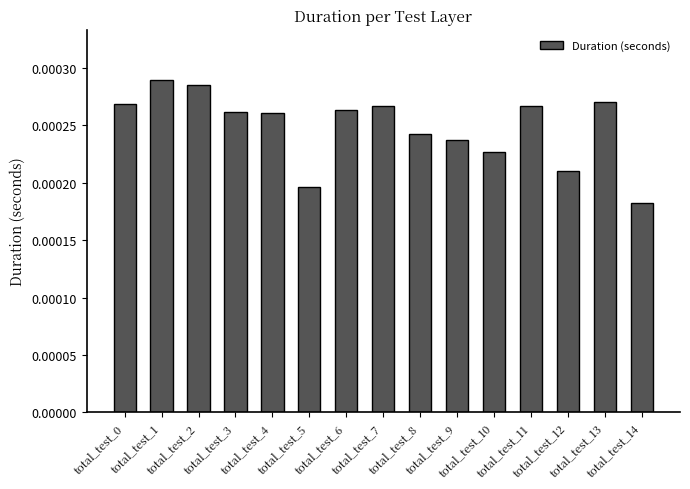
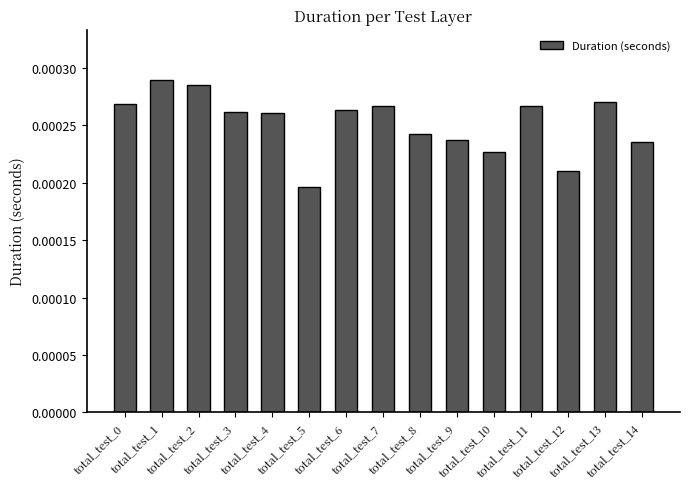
  {
    "total_test_0": 0.000268,
    "total_test_1": 0.000290,
    "total_test_2": 0.000285,
    "total_test_3": 0.000261,
    "total_test_4": 0.000261,
    "total_test_5": 0.000196,
    "total_test_6": 0.000263,
    "total_test_7": 0.000267,
    "total_test_8": 0.000242,
    "total_test_9": 0.000238,
    "total_test_10": 0.000227,
    "total_test_11": 0.000267,
    "total_test_12": 0.000210,
    "total_test_13": 0.000271,
-   "total_test_14": 0.000183
+   "total_test_14": 0.000236
  }
